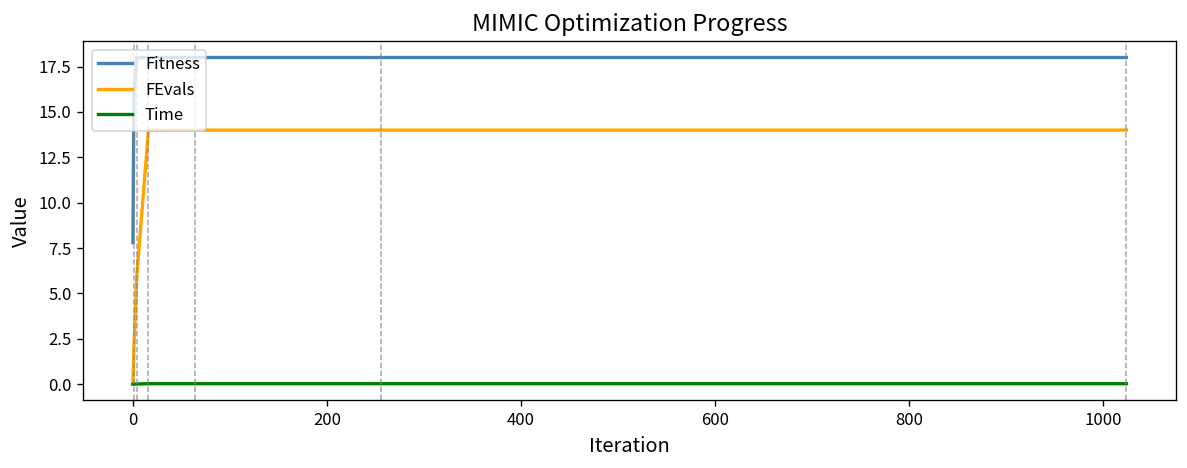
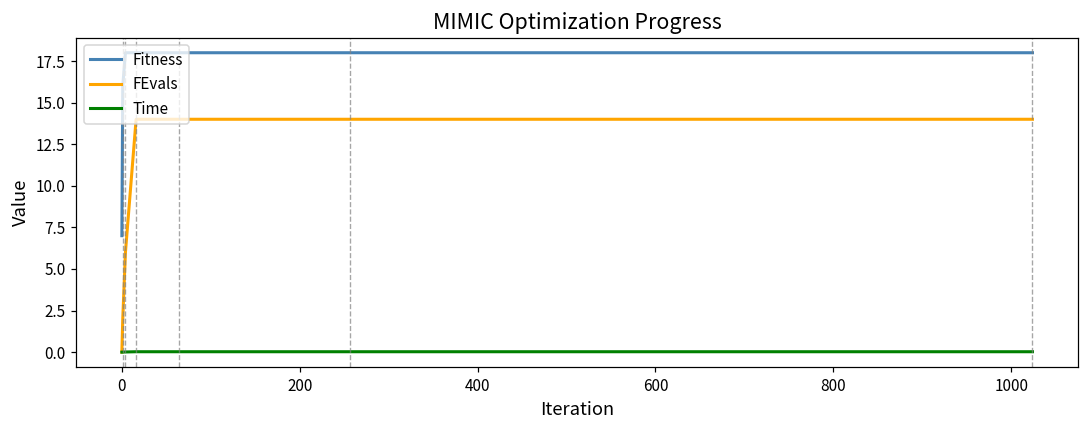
  {
    "Fitness": {
-     "0": 7.8
+     "0": 7.0
    }
  }
